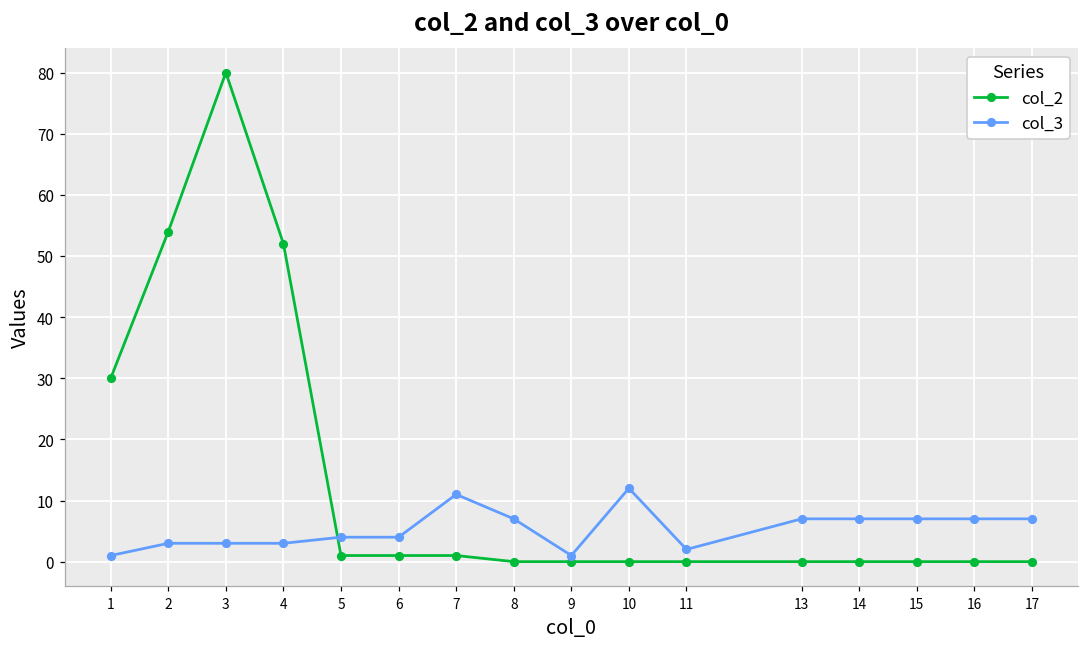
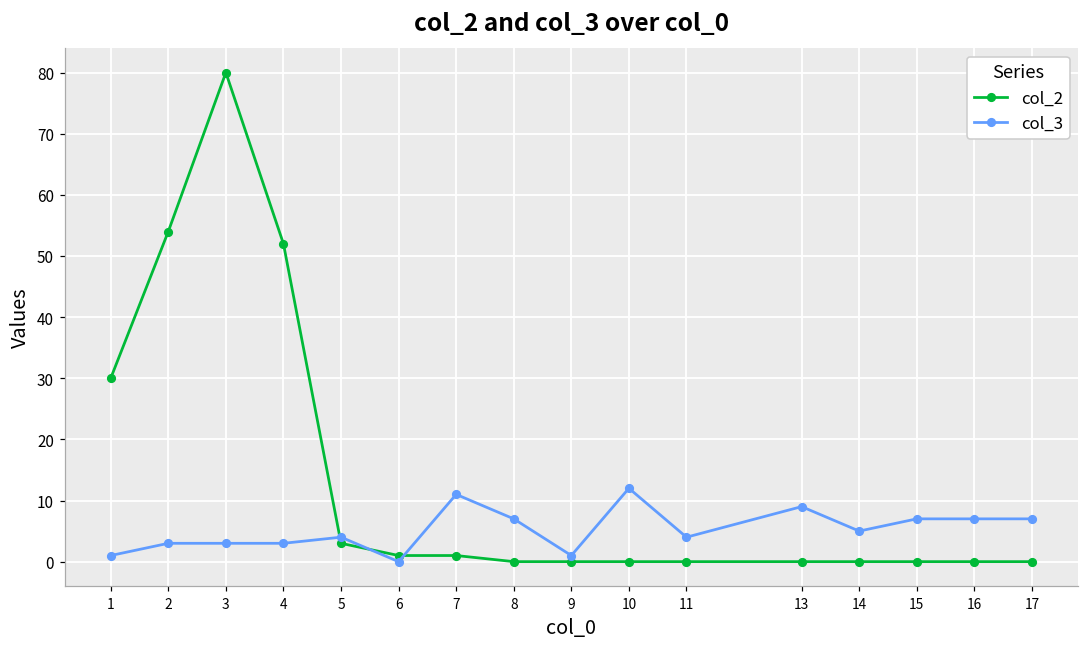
  {
    "col_2": {
      "1": 30,
      "2": 54,
      "3": 80,
      "4": 52,
-     "5": 1,
+     "5": 3,
      "6": 1,
      "7": 1,
      "8": 0,
      "9": 0,
      "10": 0,
      "11": 0,
      "13": 0,
      "14": 0,
      "15": 0,
      "16": 0,
      "17": 0
    },
    "col_3": {
      "1": 1,
      "2": 3,
      "3": 3,
      "4": 3,
      "5": 4,
-     "6": 4,
+     "6": 0,
      "7": 11,
      "8": 7,
      "9": 1,
      "10": 12,
-     "11": 2,
-     "13": 7,
-     "14": 7,
+     "11": 4,
+     "13": 9,
+     "14": 5,
      "15": 7,
      "16": 7,
      "17": 7
    }
  }
